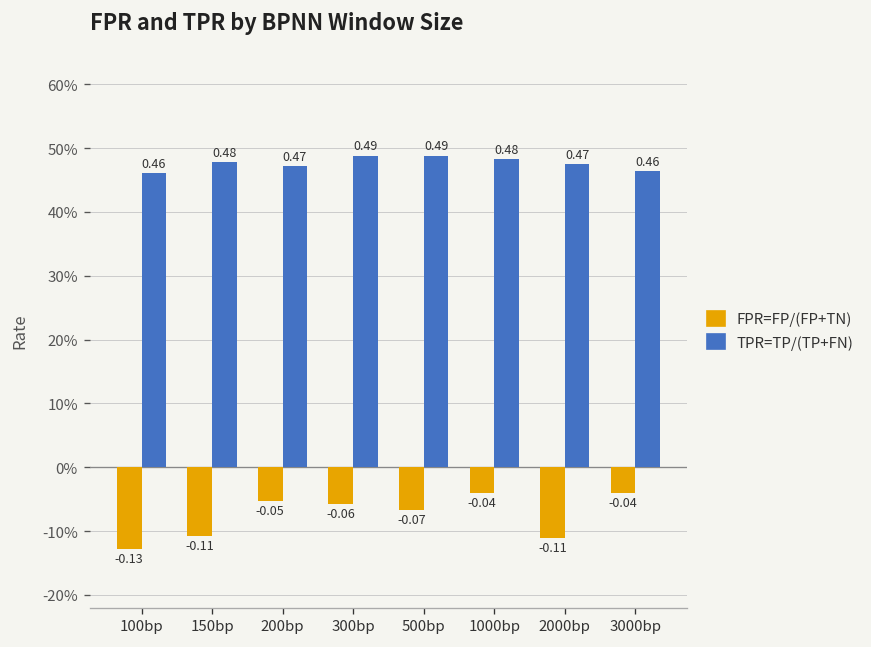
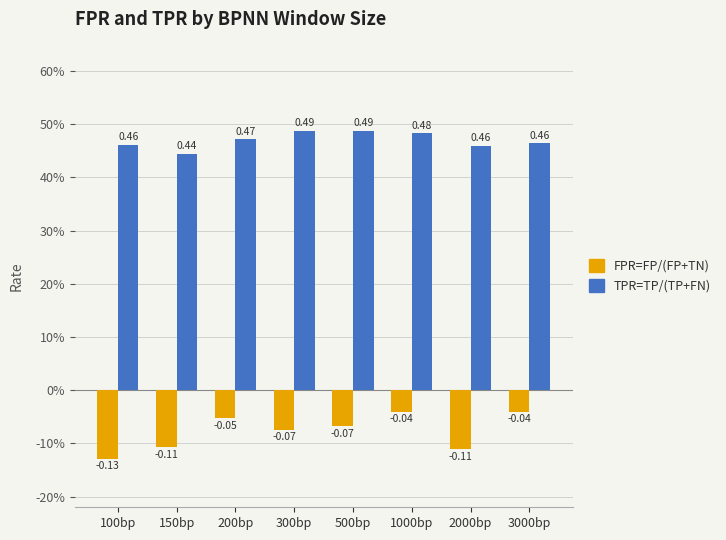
  {
    "FPR=FP/(FP+TN)": {
      "100bp": -0.13,
      "150bp": -0.11,
      "200bp": -0.05,
-     "300bp": -0.06,
+     "300bp": -0.07,
      "500bp": -0.07,
      "1000bp": -0.04,
      "2000bp": -0.11,
      "3000bp": -0.04
    },
    "TPR=TP/(TP+FN)": {
      "100bp": 0.46,
-     "150bp": 0.48,
+     "150bp": 0.44,
      "200bp": 0.47,
      "300bp": 0.49,
      "500bp": 0.49,
      "1000bp": 0.48,
-     "2000bp": 0.47,
+     "2000bp": 0.46,
      "3000bp": 0.46
    }
  }
